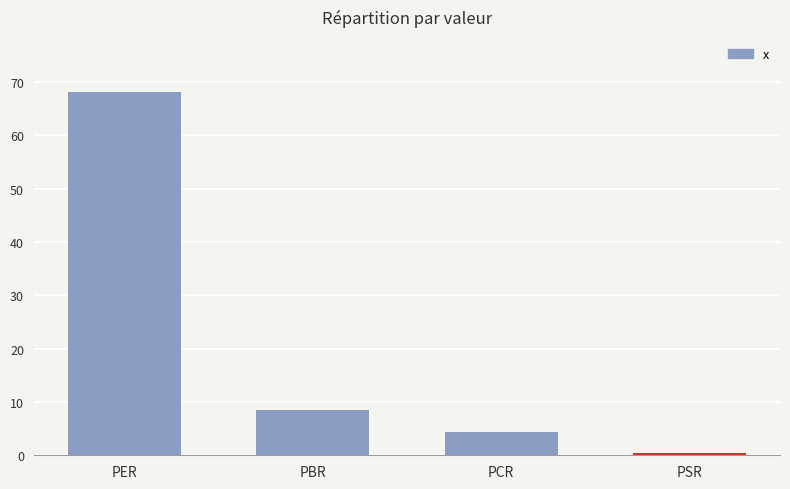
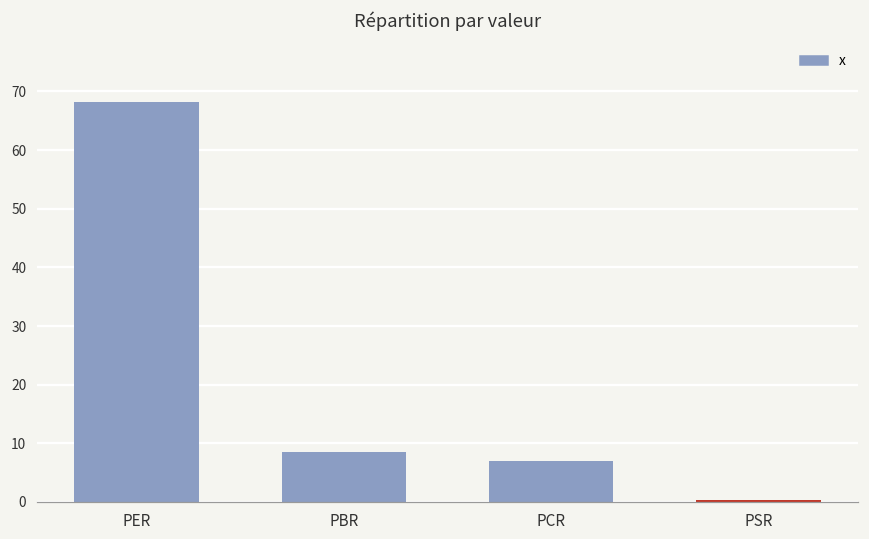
  {
    "PER": 68,
    "PBR": 8,
-   "PCR": 4
+   "PCR": 7
  }
